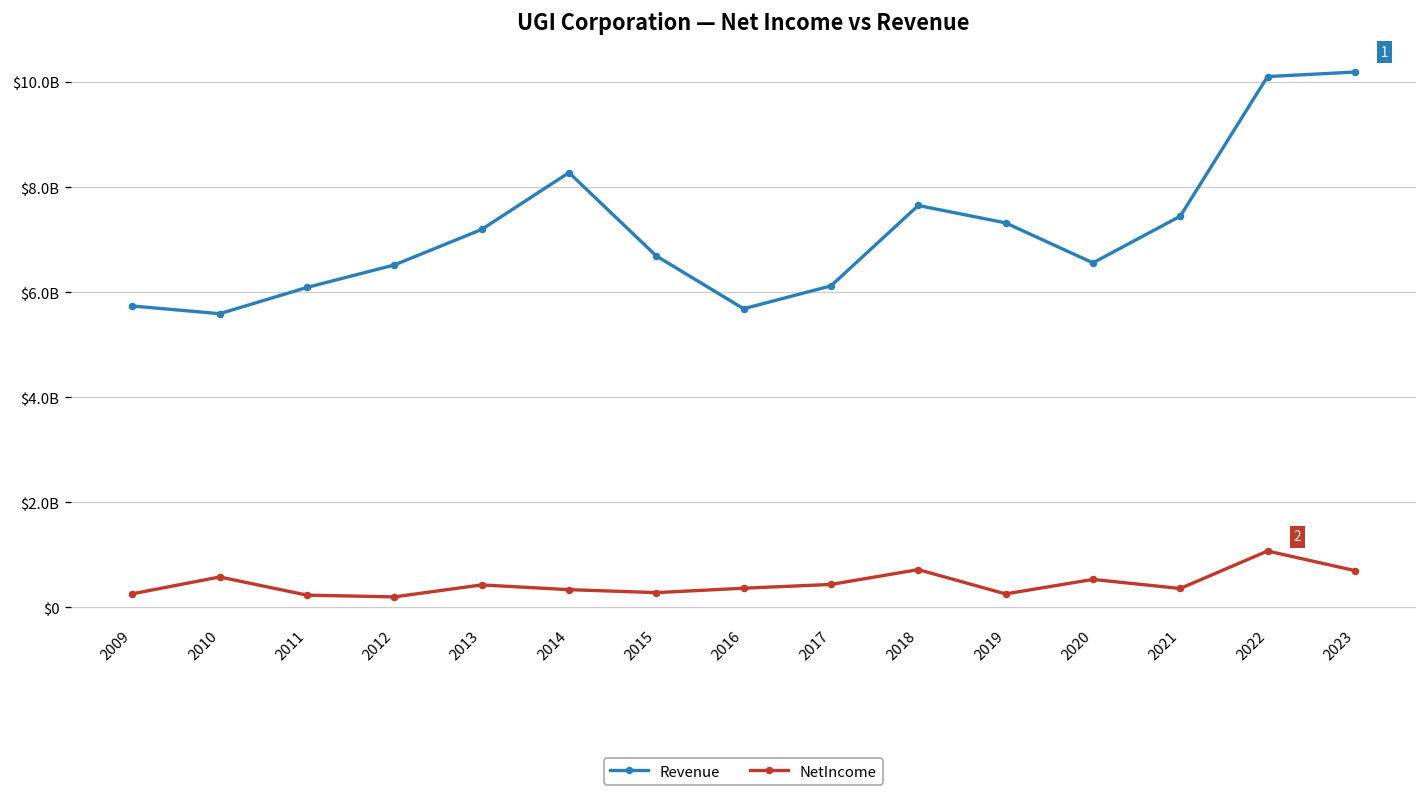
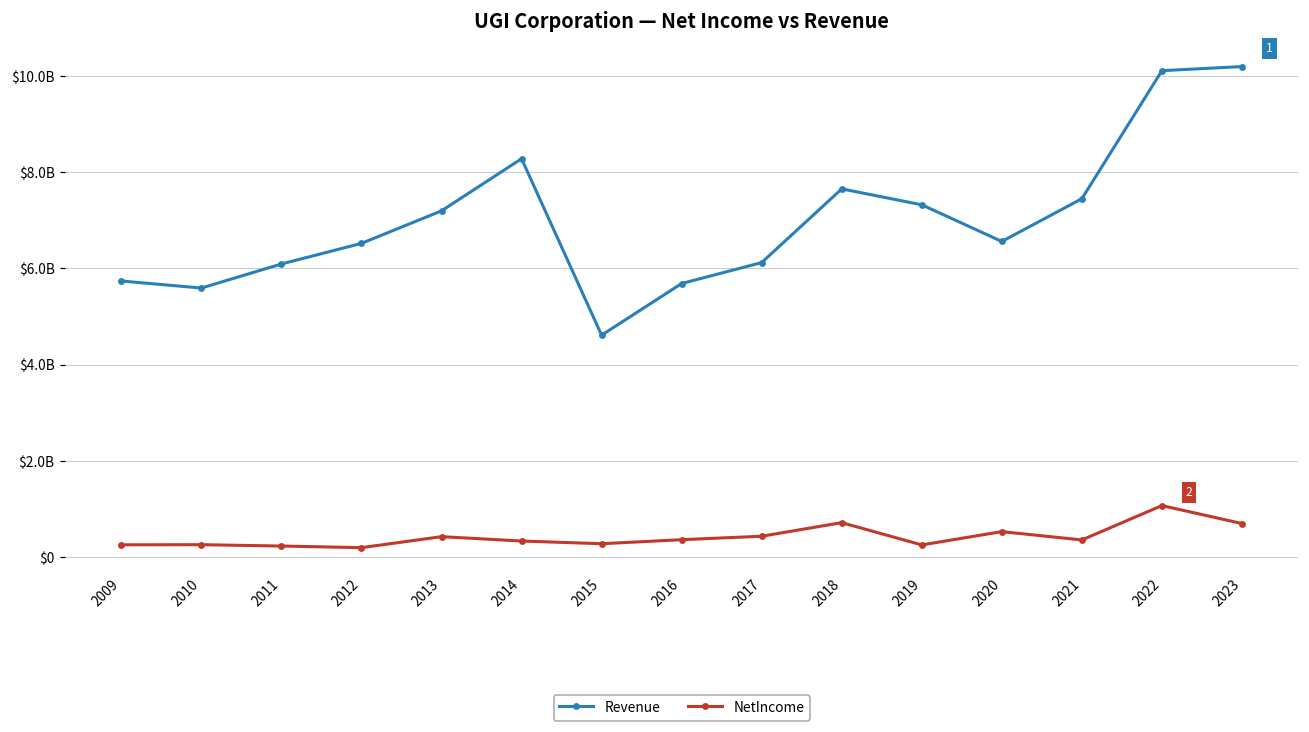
  {
    "Revenue": {
      "2009": "$5700000000",
      "2010": "$5600000000",
      "2011": "$6100000000",
      "2012": "$6500000000",
      "2013": "$7200000000",
      "2014": "$8300000000",
-     "2015": "$6700000000",
+     "2015": "$4600000000",
      "2016": "$5700000000",
      "2017": "$6100000000",
      "2018": "$7700000000",
      "2019": "$7300000000",
      "2020": "$6600000000",
      "2021": "$7400000000",
      "2022": "$10100000000"
    },
    "NetIncome": {
      "2009": "$300000000",
-     "2010": "$600000000",
+     "2010": "$300000000",
      "2011": "$200000000",
      "2012": "$200000000",
      "2013": "$400000000",
      "2014": "$300000000",
      "2015": "$300000000",
      "2016": "$400000000",
      "2017": "$400000000",
      "2018": "$700000000",
      "2019": "$300000000",
      "2020": "$500000000",
      "2021": "$400000000",
      "2023": "$700000000"
    }
  }
